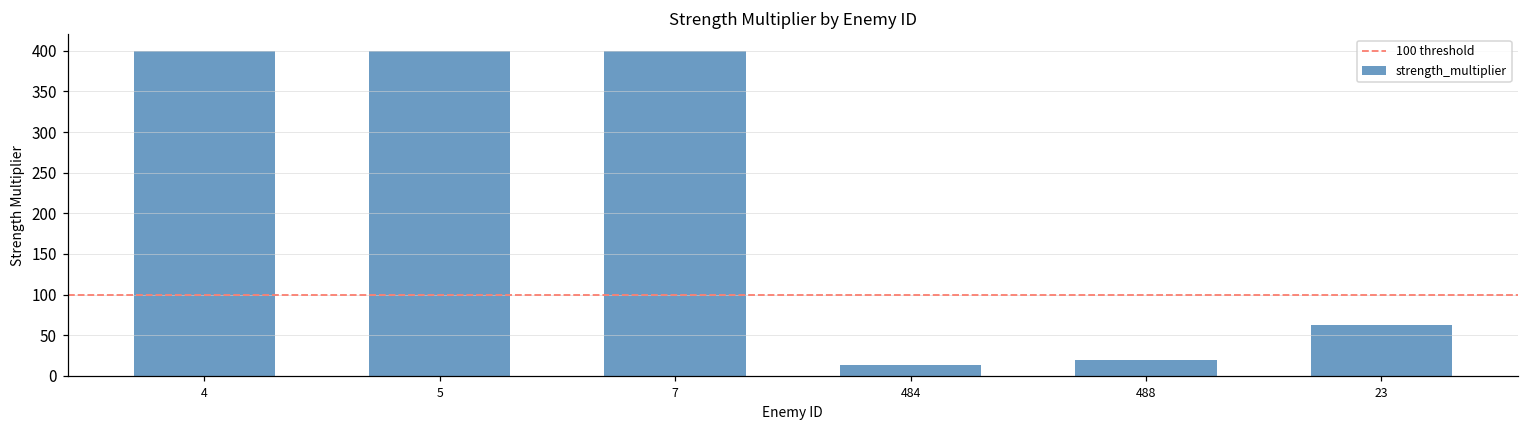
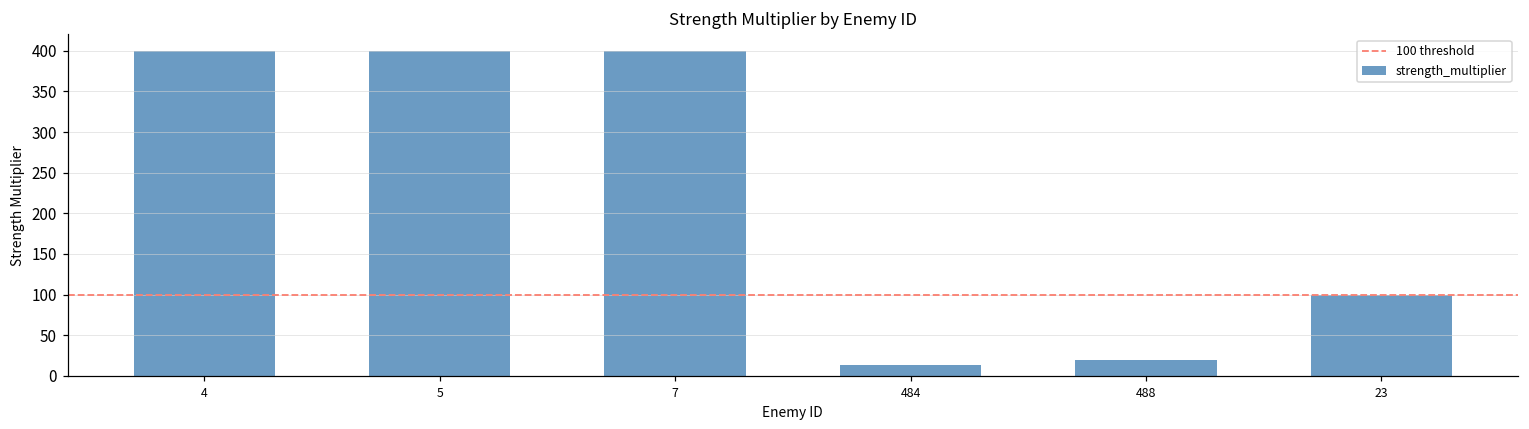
  {
    "4": 400,
    "5": 400,
    "7": 400,
    "484": 10,
    "488": 20,
-   "23": 60
+   "23": 100
  }
